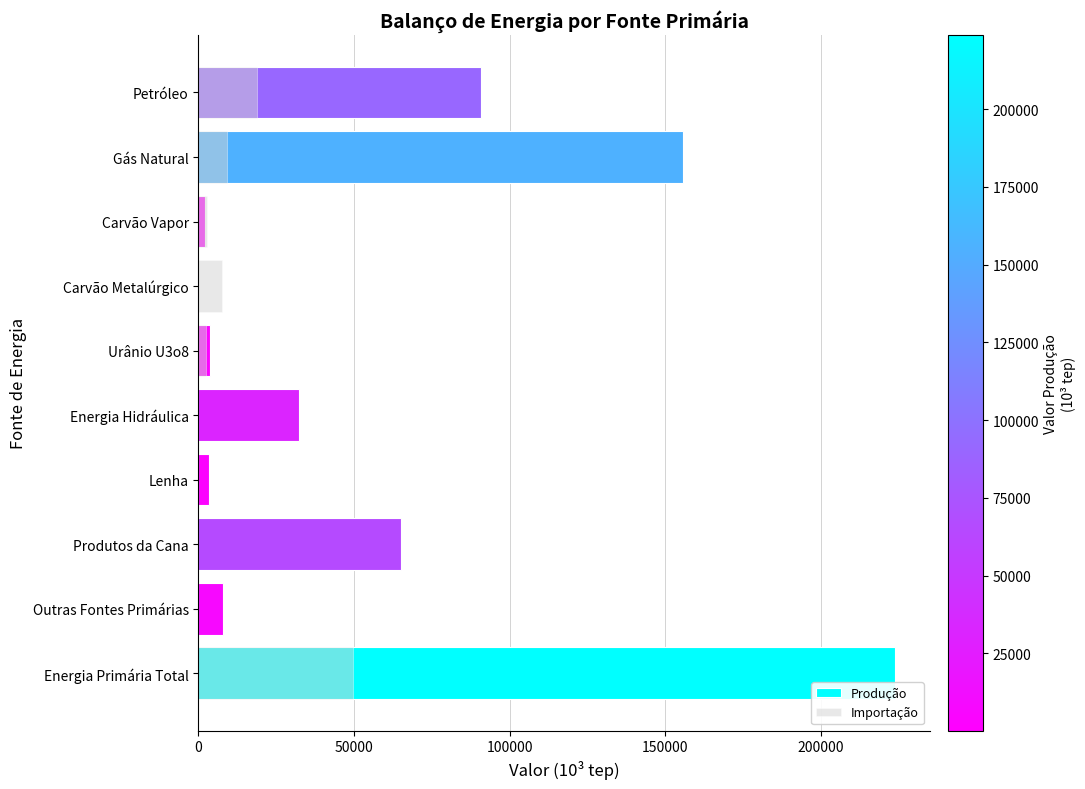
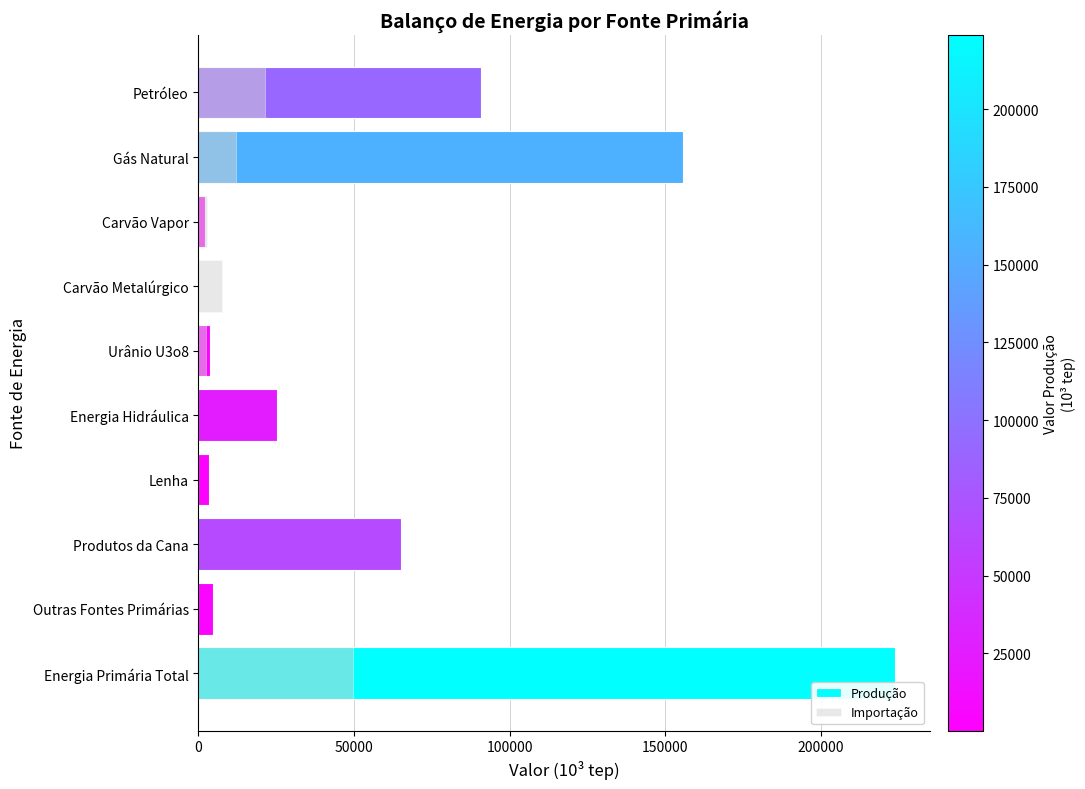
  {
    "Produção": {
      "Petróleo": 91000,
      "Gás Natural": 156000,
      "Carvão Vapor": 2000,
      "Urânio U3o8": 4000,
-     "Energia Hidráulica": 32000,
+     "Energia Hidráulica": 25000,
      "Lenha": 3000,
      "Produtos da Cana": 65000,
-     "Outras Fontes Primárias": 8000,
+     "Outras Fontes Primárias": 5000,
      "Energia Primária Total": 224000
    },
    "Importação": {
-     "Petróleo": 19000,
-     "Gás Natural": 9000,
+     "Petróleo": 22000,
+     "Gás Natural": 12000,
      "Carvão Vapor": 3000,
      "Carvão Metalúrgico": 8000,
      "Energia Hidráulica": 0,
      "Lenha": 0,
      "Produtos da Cana": 0,
      "Outras Fontes Primárias": 0
    }
  }
